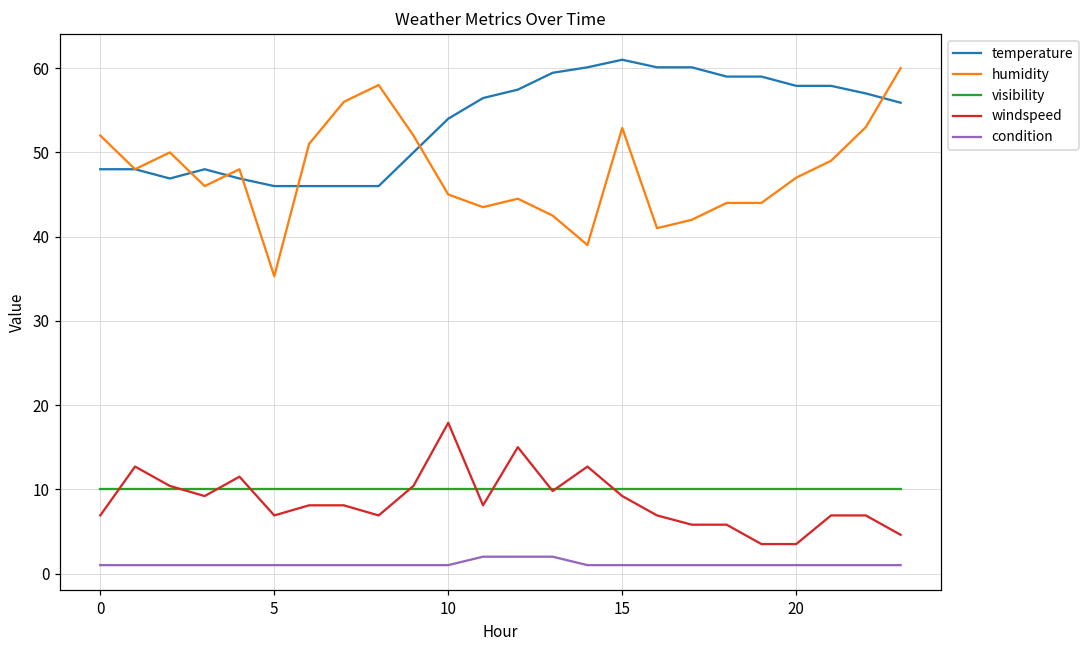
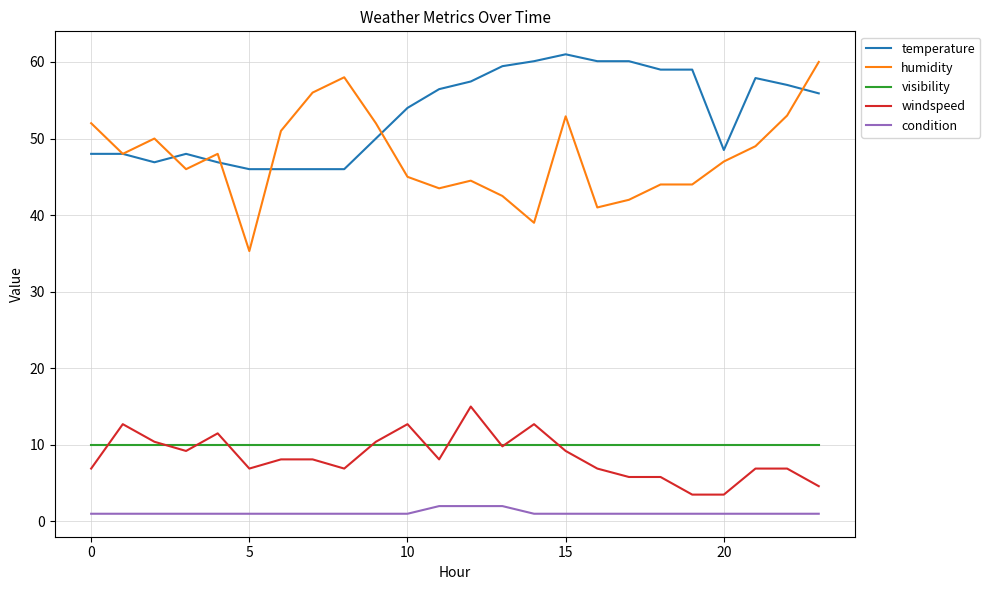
  {
    "temperature": {
      "0": 48,
      "5": 46,
      "10": 54,
      "15": 61,
-     "20": 58
+     "20": 49
    },
    "humidity": {
      "0": 52,
      "5": 35,
      "10": 45,
      "15": 53,
      "20": 47
    },
    "visibility": {
      "0": 10,
      "5": 10,
      "10": 10,
      "15": 10,
      "20": 10
    },
    "windspeed": {
      "0": 7,
      "5": 7,
-     "10": 18,
+     "10": 13,
      "15": 9,
      "20": 4
    },
    "condition": {
      "0": 1,
      "5": 1,
      "10": 1,
      "15": 1,
      "20": 1
    }
  }
